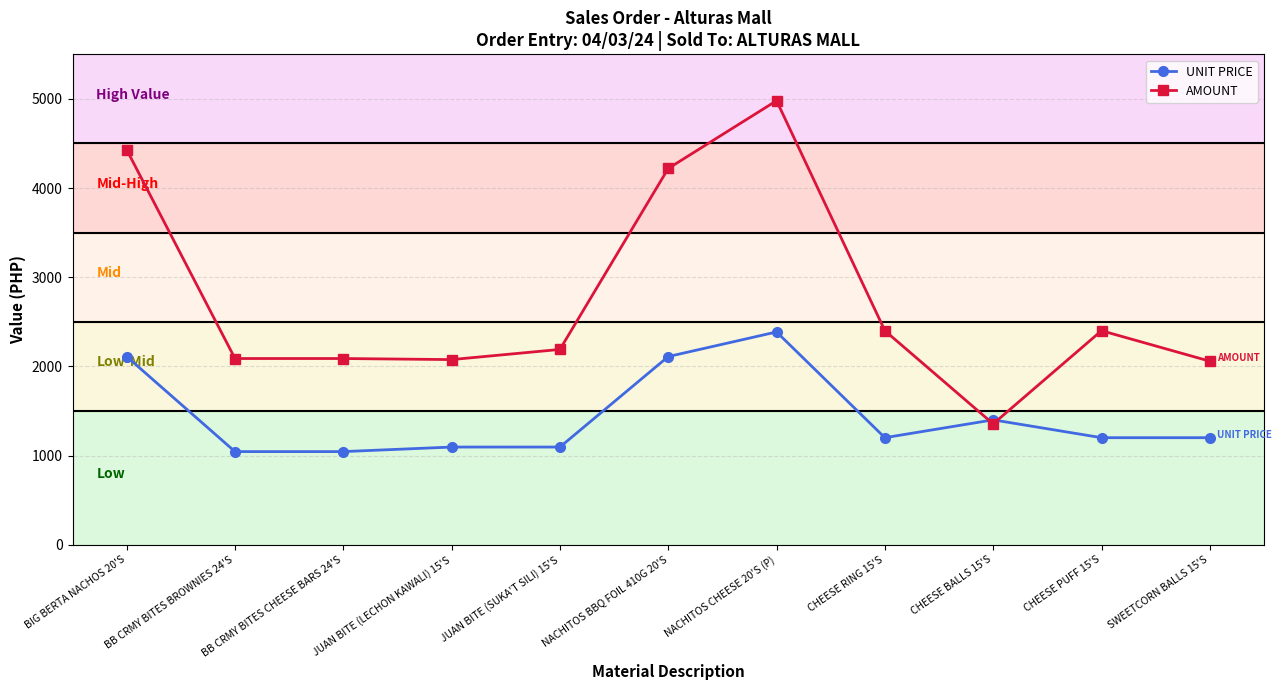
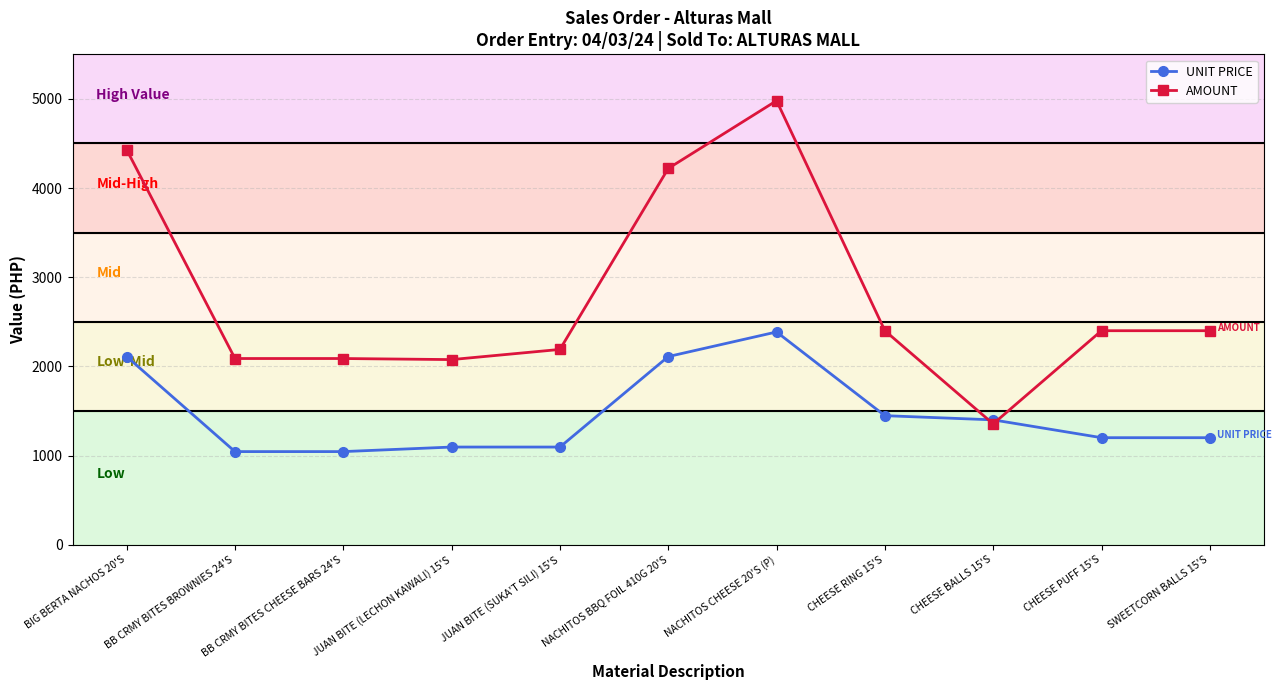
  {
    "UNIT PRICE": {
      "BIG BERTA NACHOS 20'S": 2100,
      "BB CRMY BITES BROWNIES 24'S": 1000,
      "BB CRMY BITES CHEESE BARS 24'S": 1000,
      "JUAN BITE (LECHON KAWALI) 15'S": 1100,
      "JUAN BITE (SUKA'T SILI) 15'S": 1100,
      "NACHITOS BBQ FOIL 410G 20'S": 2100,
      "NACHITOS CHEESE 20'S (P)": 2400,
-     "CHEESE RING 15'S": 1200,
+     "CHEESE RING 15'S": 1400,
      "CHEESE BALLS 15'S": 1400,
      "CHEESE PUFF 15'S": 1200,
      "SWEETCORN BALLS 15'S": 1200
    },
    "AMOUNT": {
      "BIG BERTA NACHOS 20'S": 4400,
      "BB CRMY BITES BROWNIES 24'S": 2100,
      "BB CRMY BITES CHEESE BARS 24'S": 2100,
      "JUAN BITE (LECHON KAWALI) 15'S": 2100,
      "JUAN BITE (SUKA'T SILI) 15'S": 2200,
      "NACHITOS BBQ FOIL 410G 20'S": 4200,
      "NACHITOS CHEESE 20'S (P)": 5000,
      "CHEESE RING 15'S": 2400,
      "CHEESE BALLS 15'S": 1400,
      "CHEESE PUFF 15'S": 2400,
-     "SWEETCORN BALLS 15'S": 2100
+     "SWEETCORN BALLS 15'S": 2400
    }
  }
